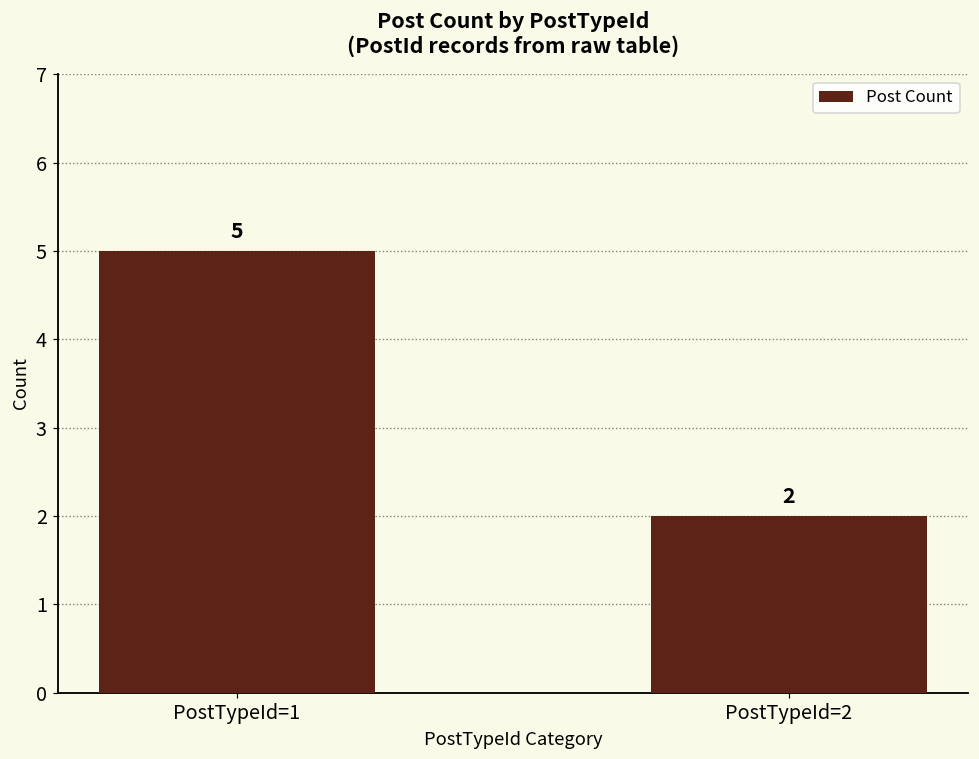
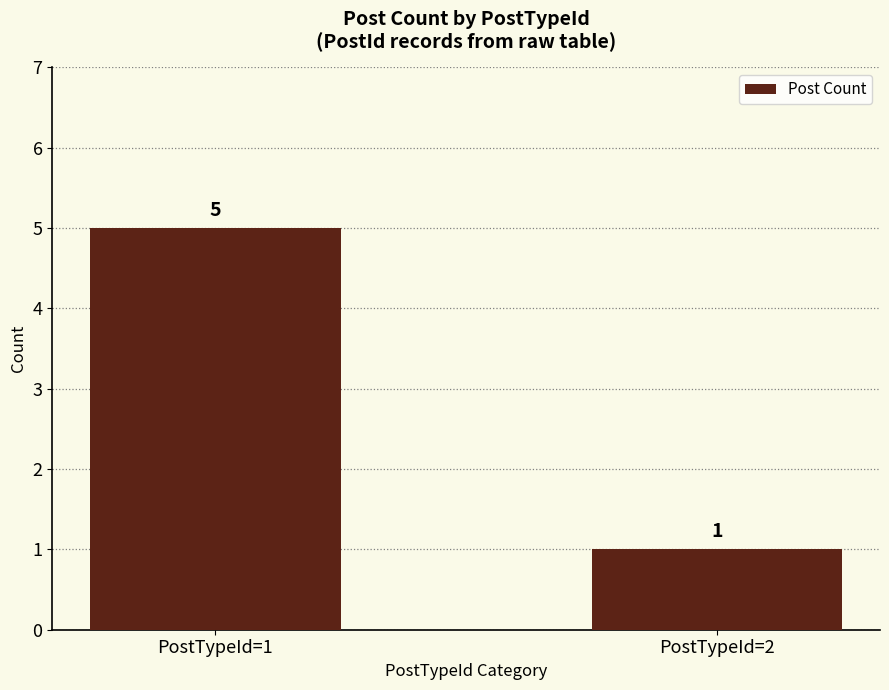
  {
    "PostTypeId=1": 5,
-   "PostTypeId=2": 2
+   "PostTypeId=2": 1
  }
